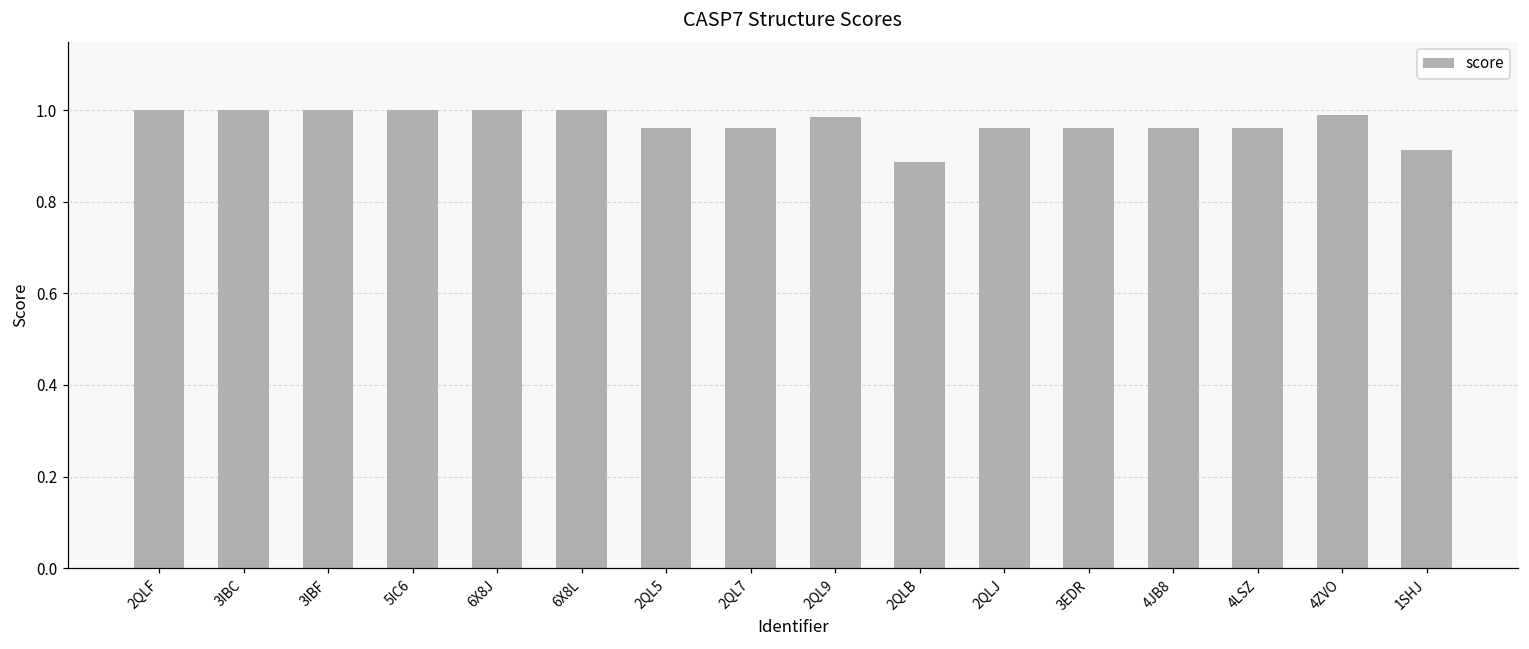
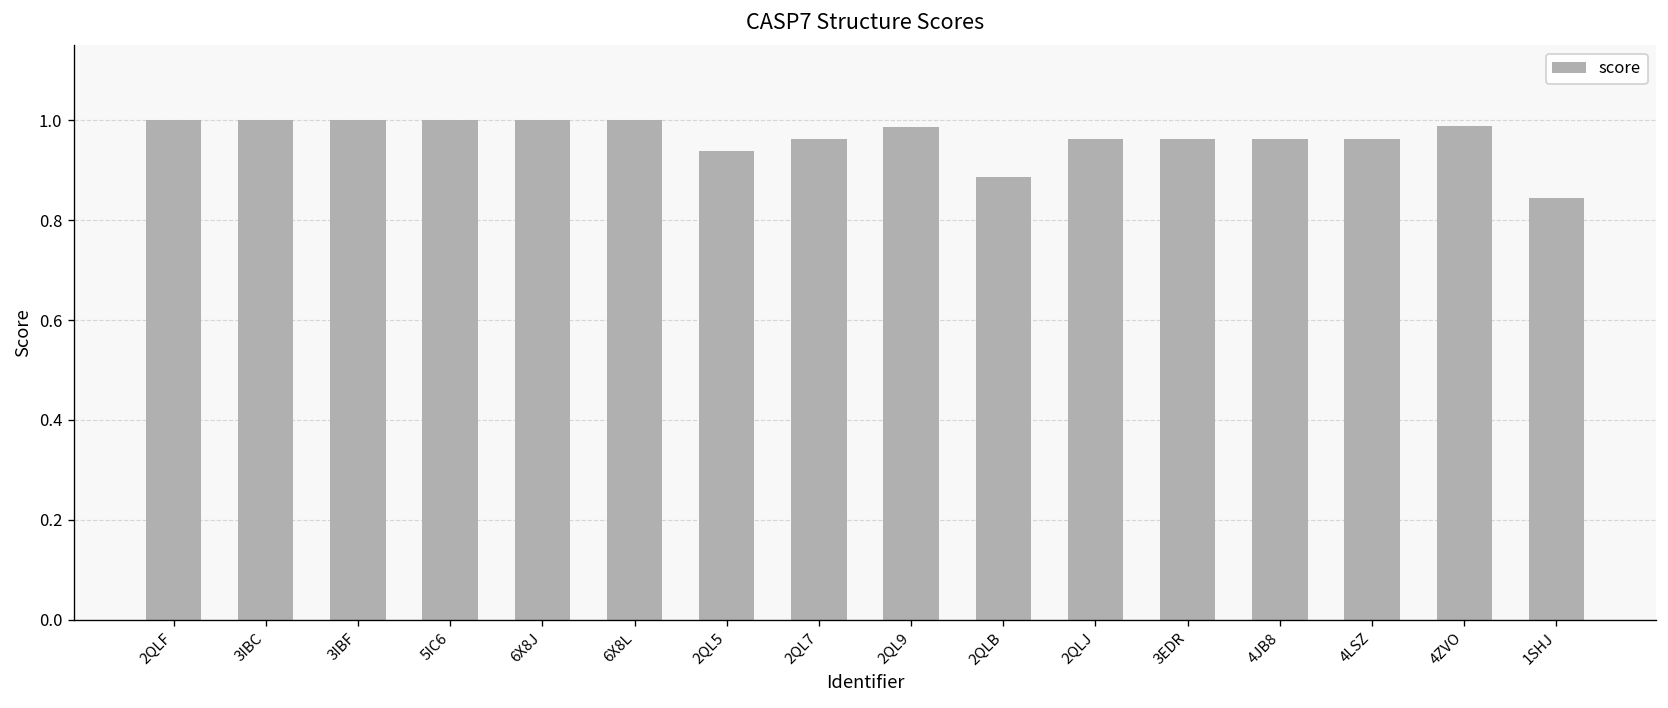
  {
    "2QLF": 1.00,
    "3IBC": 1.00,
    "3IBF": 1.00,
    "5IC6": 1.00,
    "6X8J": 1.00,
    "6X8L": 1.00,
-   "2QL5": 0.96,
+   "2QL5": 0.94,
    "2QL7": 0.96,
    "2QL9": 0.99,
    "2QLB": 0.89,
    "2QLJ": 0.96,
    "3EDR": 0.96,
    "4JB8": 0.96,
    "4LSZ": 0.96,
    "4ZVO": 0.99,
-   "1SHJ": 0.91
+   "1SHJ": 0.85
  }
